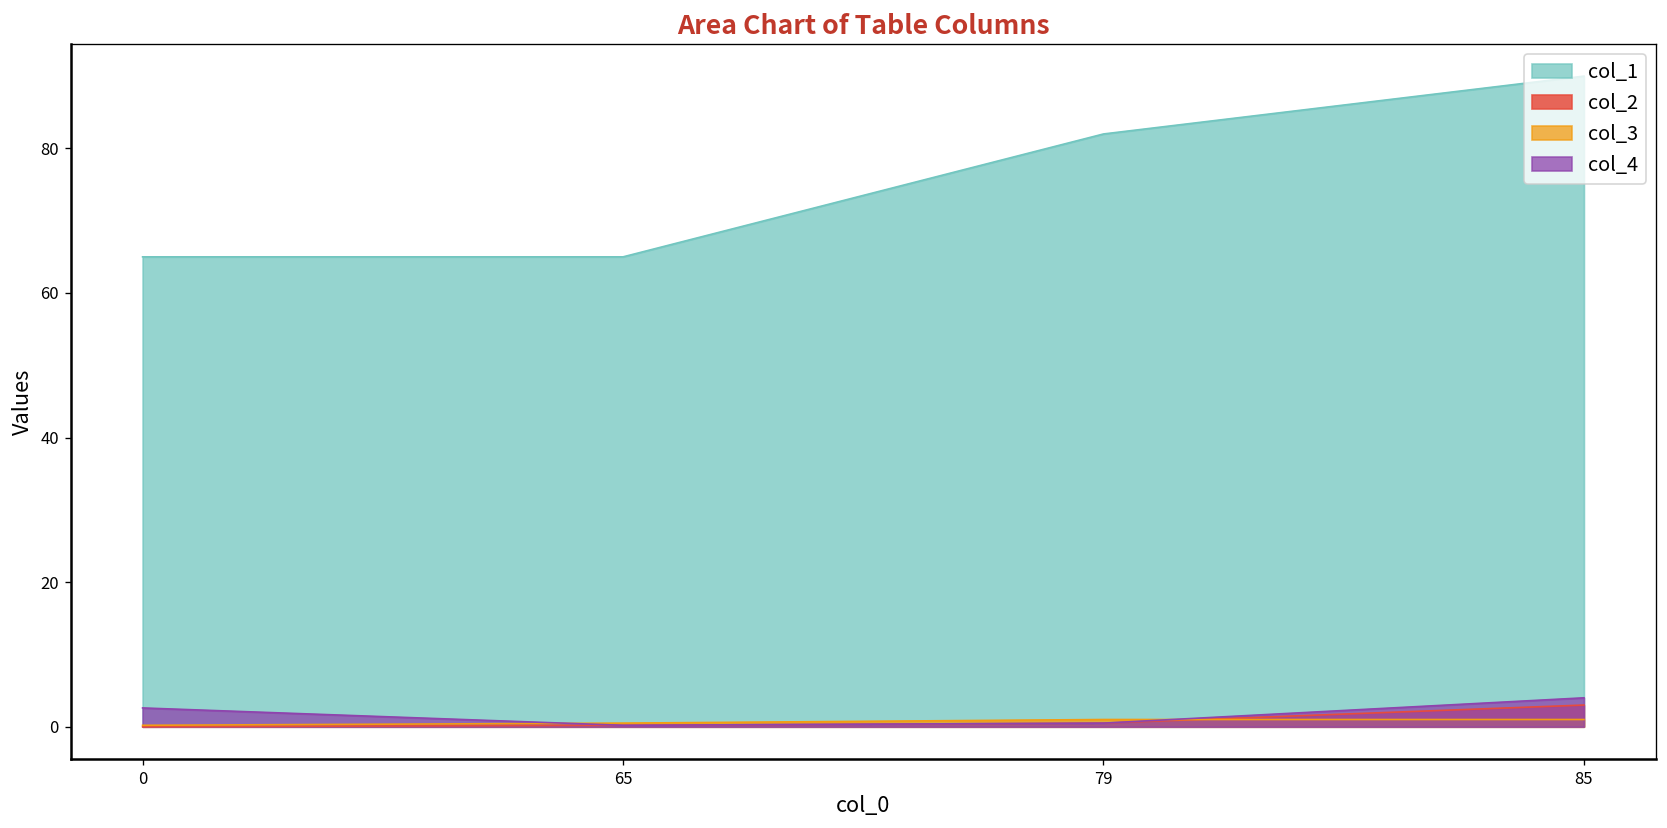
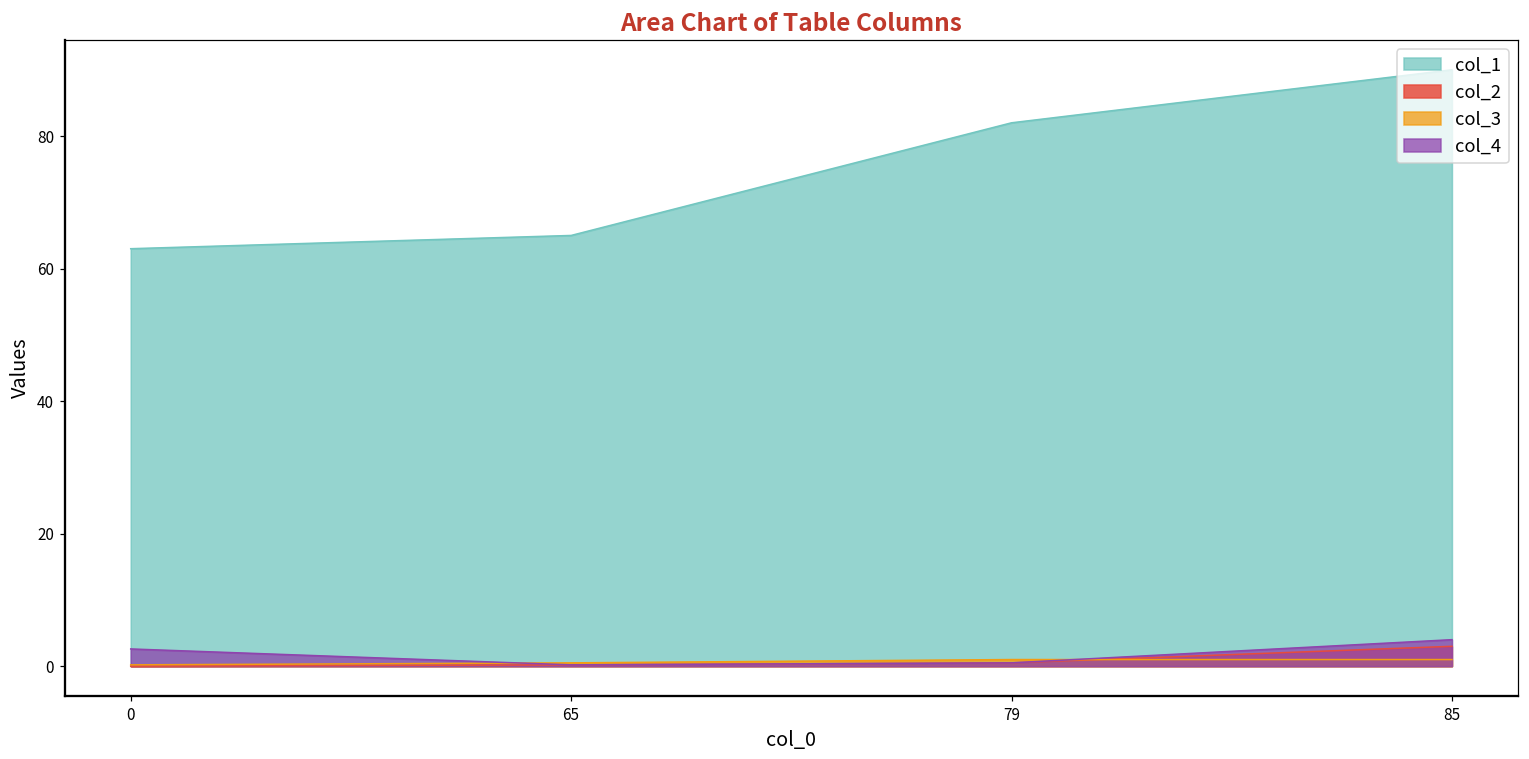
  {
    "col_1": {
-     "0": 65,
+     "0": 63,
      "65": 65,
      "79": 82
    },
    "col_2": {
      "85": 3
    },
    "col_3": {
      "79": 1,
      "85": 1
    },
    "col_4": {
      "0": 3,
      "85": 4
    }
  }
